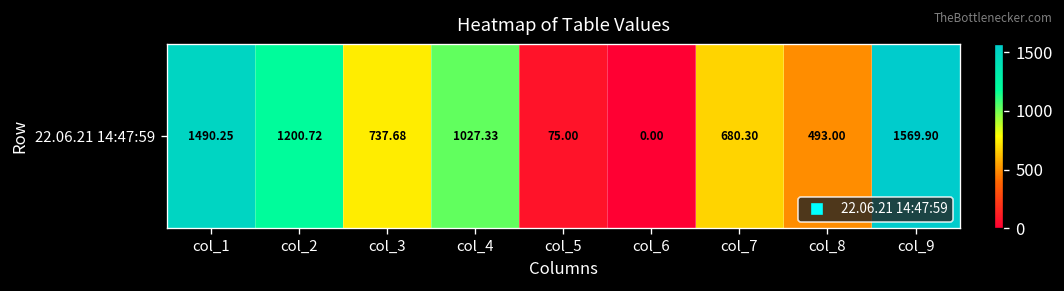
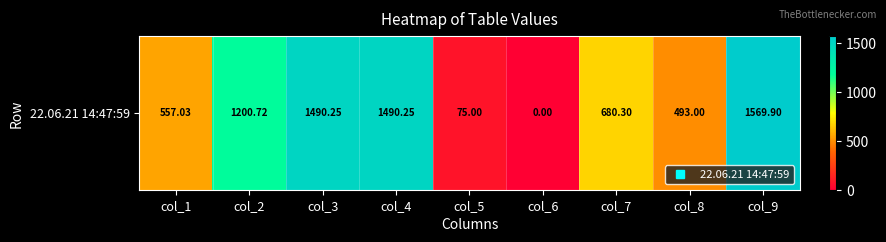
  {
    "22.06.21 14:47:59": {
-     "col_1": 1490.25,
+     "col_1": 557.03,
      "col_2": 1200.72,
-     "col_3": 737.68,
-     "col_4": 1027.33,
+     "col_3": 1490.25,
+     "col_4": 1490.25,
      "col_5": 75.00,
      "col_6": 0.00,
      "col_7": 680.30,
      "col_8": 493.00,
      "col_9": 1569.90
    }
  }
